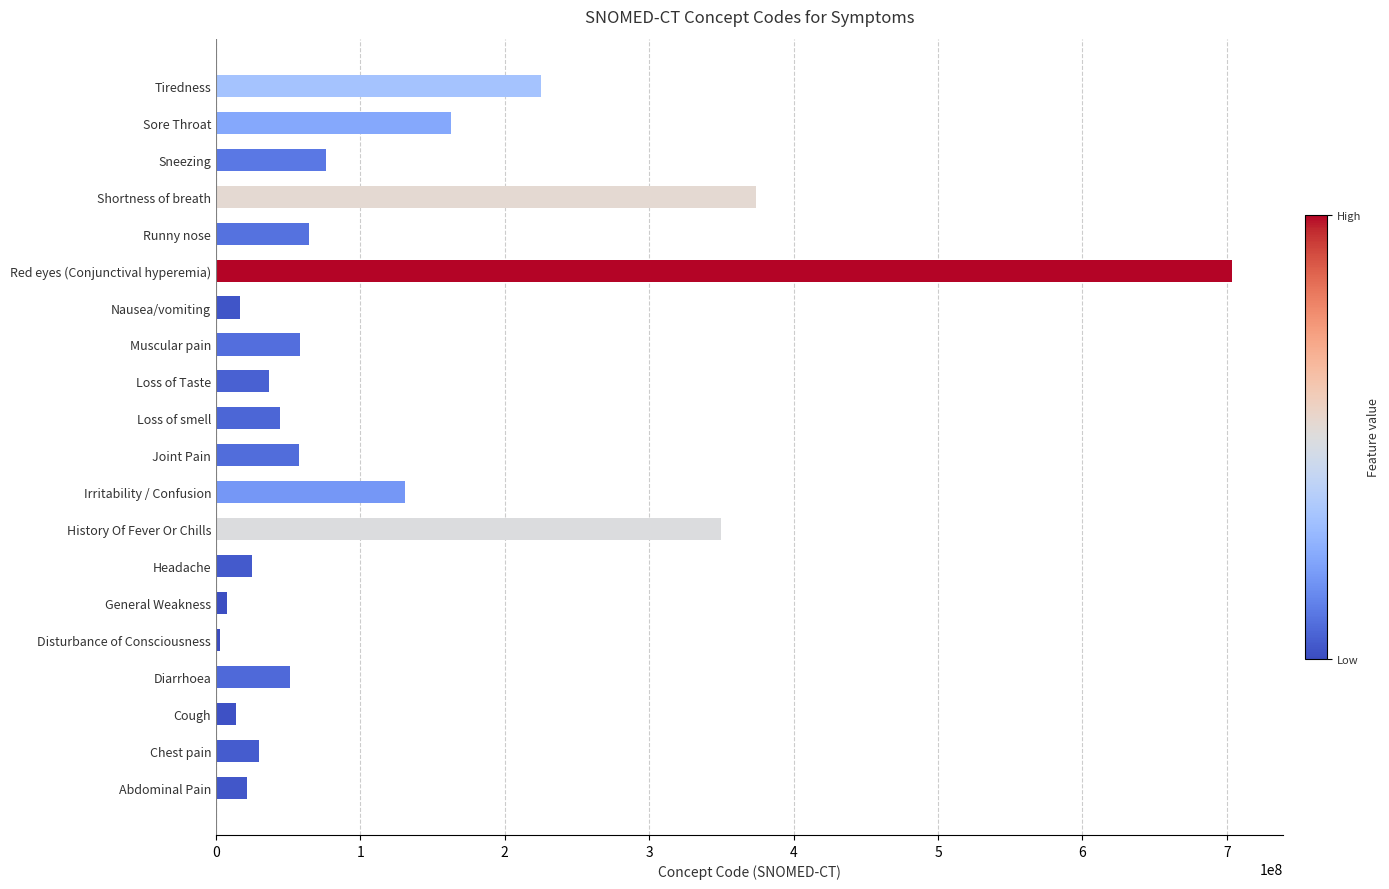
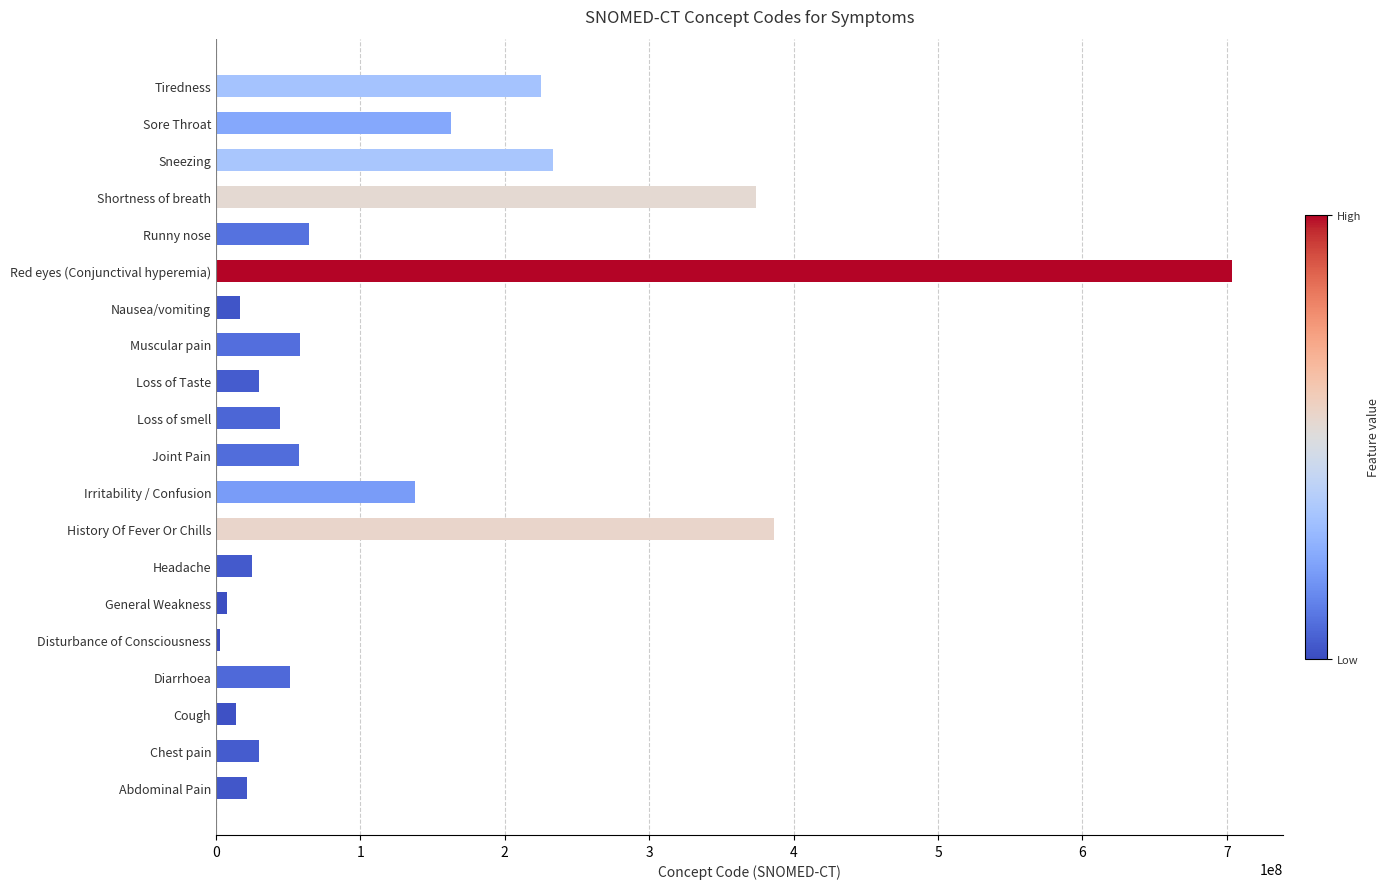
  {
    "Tiredness": 225000000,
    "Sore Throat": 162000000,
-   "Sneezing": 76000000,
+   "Sneezing": 233000000,
    "Shortness of breath": 374000000,
    "Runny nose": 65000000,
    "Red eyes (Conjunctival hyperemia)": 704000000,
    "Nausea/vomiting": 17000000,
    "Muscular pain": 58000000,
-   "Loss of Taste": 37000000,
+   "Loss of Taste": 30000000,
    "Loss of smell": 44000000,
    "Joint Pain": 58000000,
-   "Irritability / Confusion": 131000000,
-   "History Of Fever Or Chills": 350000000,
+   "Irritability / Confusion": 138000000,
+   "History Of Fever Or Chills": 387000000,
    "Headache": 25000000,
    "General Weakness": 8000000,
    "Disturbance of Consciousness": 3000000,
    "Diarrhoea": 52000000,
    "Cough": 14000000,
    "Chest pain": 30000000,
    "Abdominal Pain": 22000000
  }
